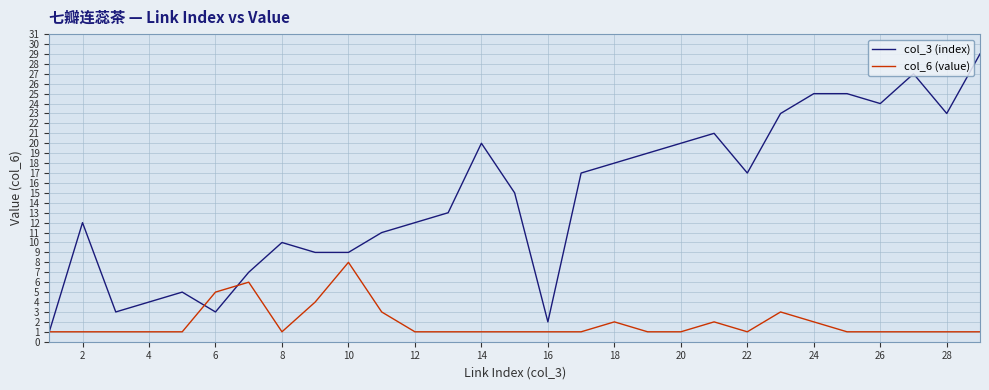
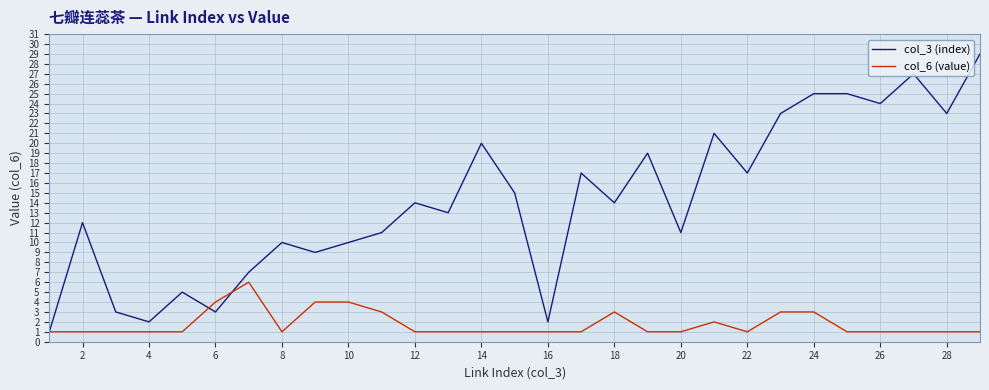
  {
    "col_3 (index)": {
      "2": 12,
-     "4": 4,
+     "4": 2,
      "6": 3,
      "8": 10,
-     "10": 9,
-     "12": 12,
+     "10": 10,
+     "12": 14,
      "14": 20,
      "16": 2,
-     "18": 18,
-     "20": 20,
+     "18": 14,
+     "20": 11,
      "22": 17,
      "24": 25,
      "26": 24,
      "28": 23
    },
    "col_6 (value)": {
      "2": 1,
      "4": 1,
-     "6": 5,
+     "6": 4,
      "8": 1,
-     "10": 8,
+     "10": 4,
      "12": 1,
      "14": 1,
      "16": 1,
-     "18": 2,
+     "18": 3,
      "20": 1,
      "22": 1,
-     "24": 2,
+     "24": 3,
      "26": 1,
      "28": 1
    }
  }
